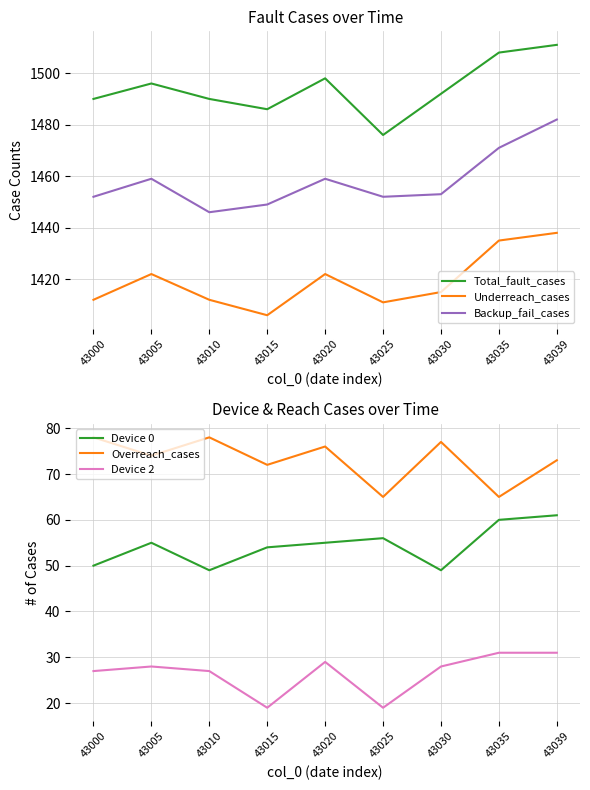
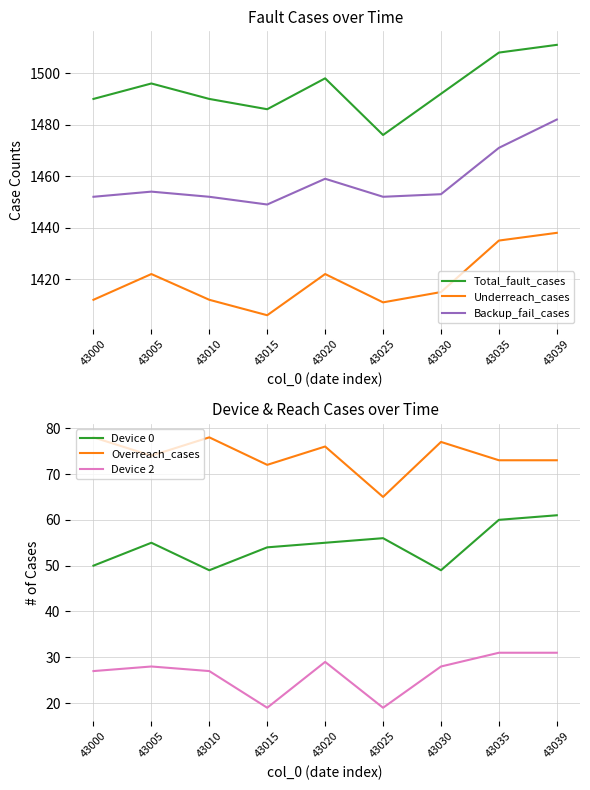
  {
    "Fault Cases over Time": {
      "Total_fault_cases": {
        "43000": 1490,
        "43005": 1496,
        "43010": 1490,
        "43015": 1486,
        "43020": 1498,
        "43025": 1476,
        "43030": 1492,
        "43035": 1508,
        "43039": 1511
      },
      "Underreach_cases": {
        "43000": 1412,
        "43005": 1422,
        "43010": 1412,
        "43015": 1406,
        "43020": 1422,
        "43025": 1411,
        "43035": 1435,
        "43039": 1438
      },
      "Backup_fail_cases": {
        "43000": 1452,
-       "43005": 1459,
-       "43010": 1446,
+       "43005": 1454,
+       "43010": 1452,
        "43015": 1449,
        "43020": 1459,
        "43025": 1452,
        "43030": 1453,
        "43035": 1471,
        "43039": 1482
      }
    },
    "Device & Reach Cases over Time": {
      "Device 0": {
        "43000": 50,
        "43005": 55,
        "43010": 49,
        "43015": 54,
        "43020": 55,
        "43025": 56,
        "43030": 49,
        "43035": 60,
        "43039": 61
      },
      "Overreach_cases": {
        "43010": 78,
        "43015": 72,
        "43020": 76,
        "43025": 65,
        "43030": 77,
-       "43035": 65,
+       "43035": 73,
        "43039": 73
      },
      "Device 2": {
        "43000": 27,
        "43005": 28,
        "43010": 27,
        "43015": 19,
        "43020": 29,
        "43025": 19,
        "43030": 28,
        "43035": 31,
        "43039": 31
      }
    }
  }
